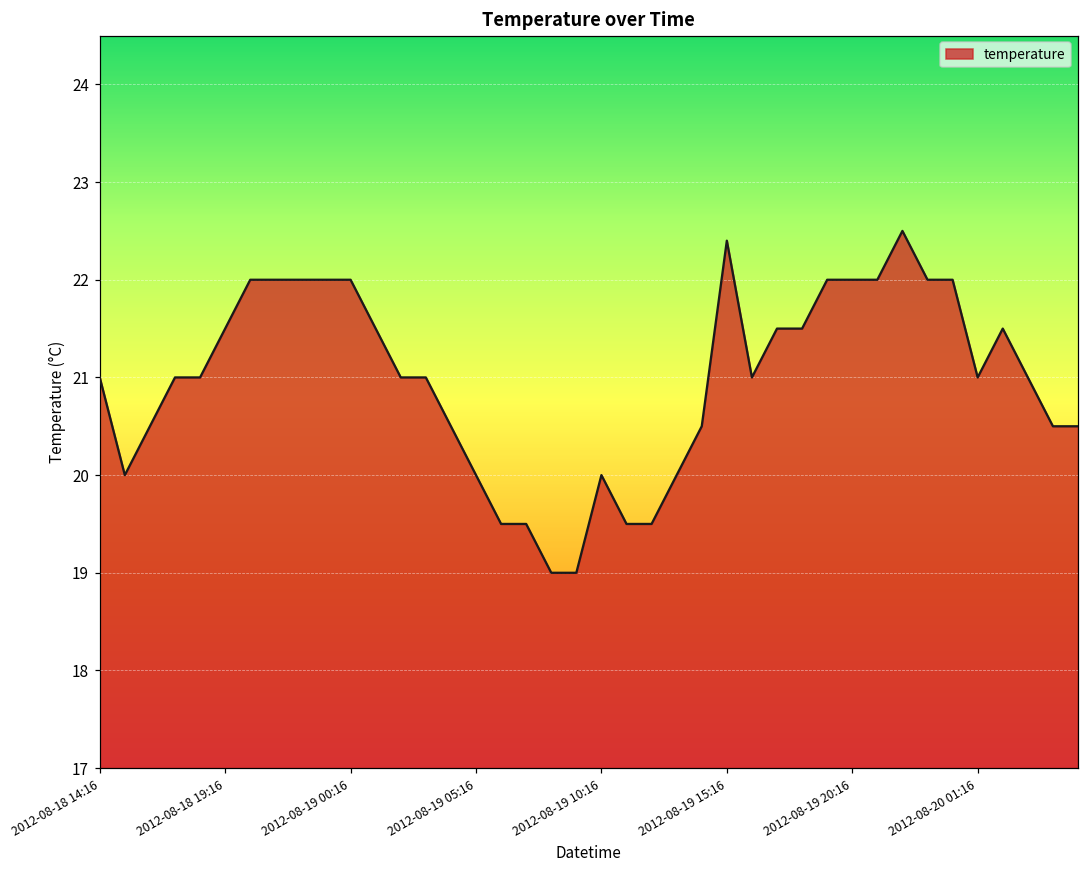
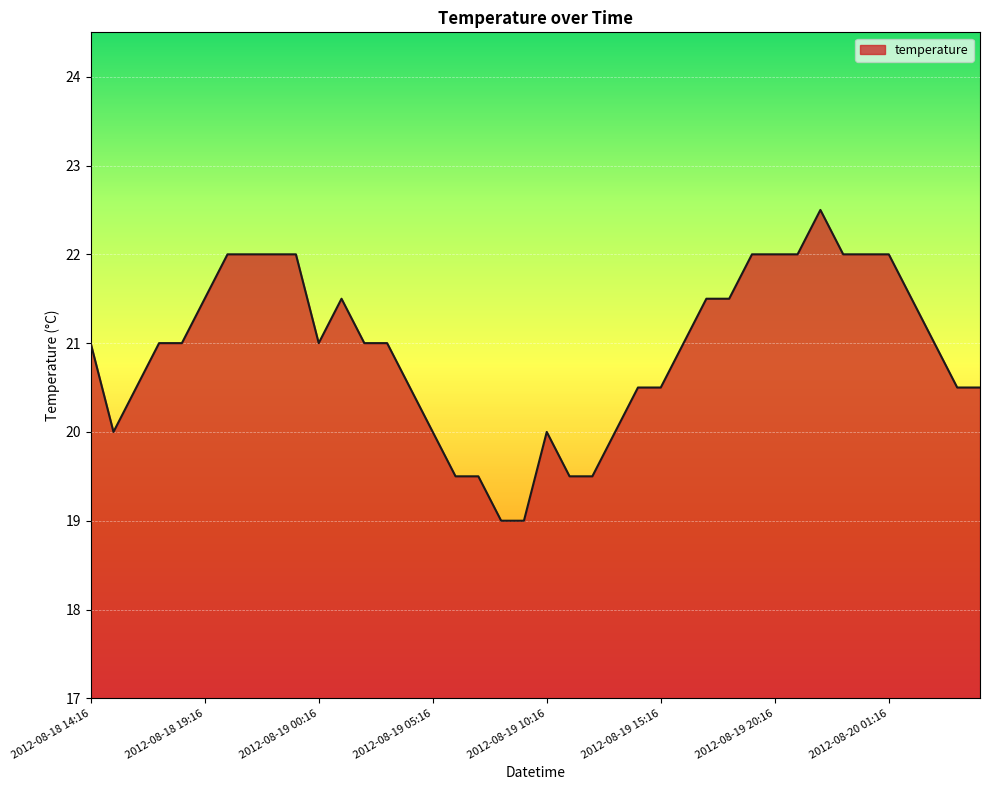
  {
    "2012-08-18 14:16": 21.0,
    "2012-08-18 19:16": 21.5,
-   "2012-08-19 00:16": 22,
+   "2012-08-19 00:16": 21,
    "2012-08-19 05:16": 20.0,
    "2012-08-19 10:16": 20.0,
-   "2012-08-19 15:16": 22.4,
+   "2012-08-19 15:16": 20.5,
    "2012-08-19 20:16": 22.0,
-   "2012-08-20 01:16": 21
+   "2012-08-20 01:16": 22
  }
